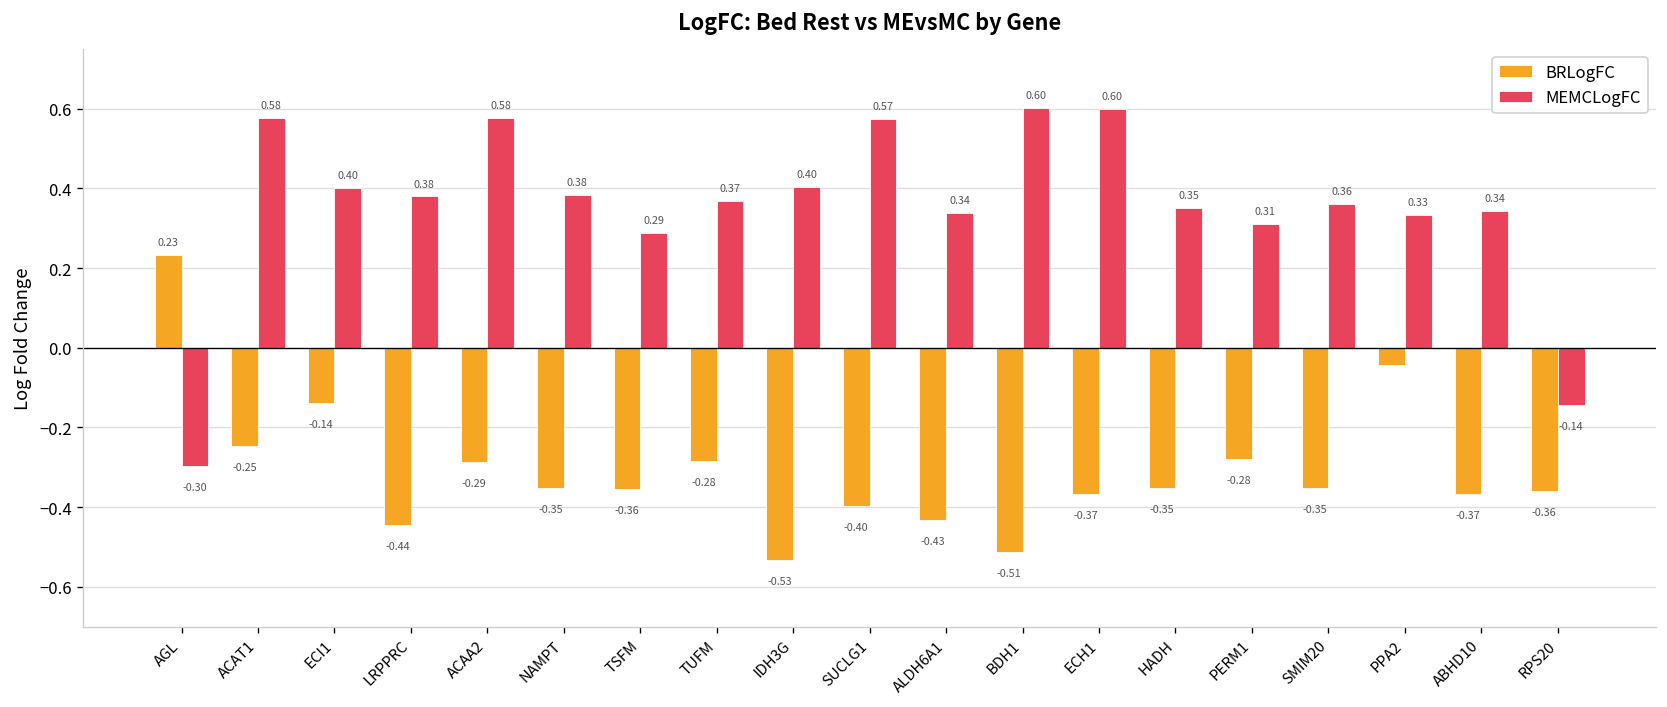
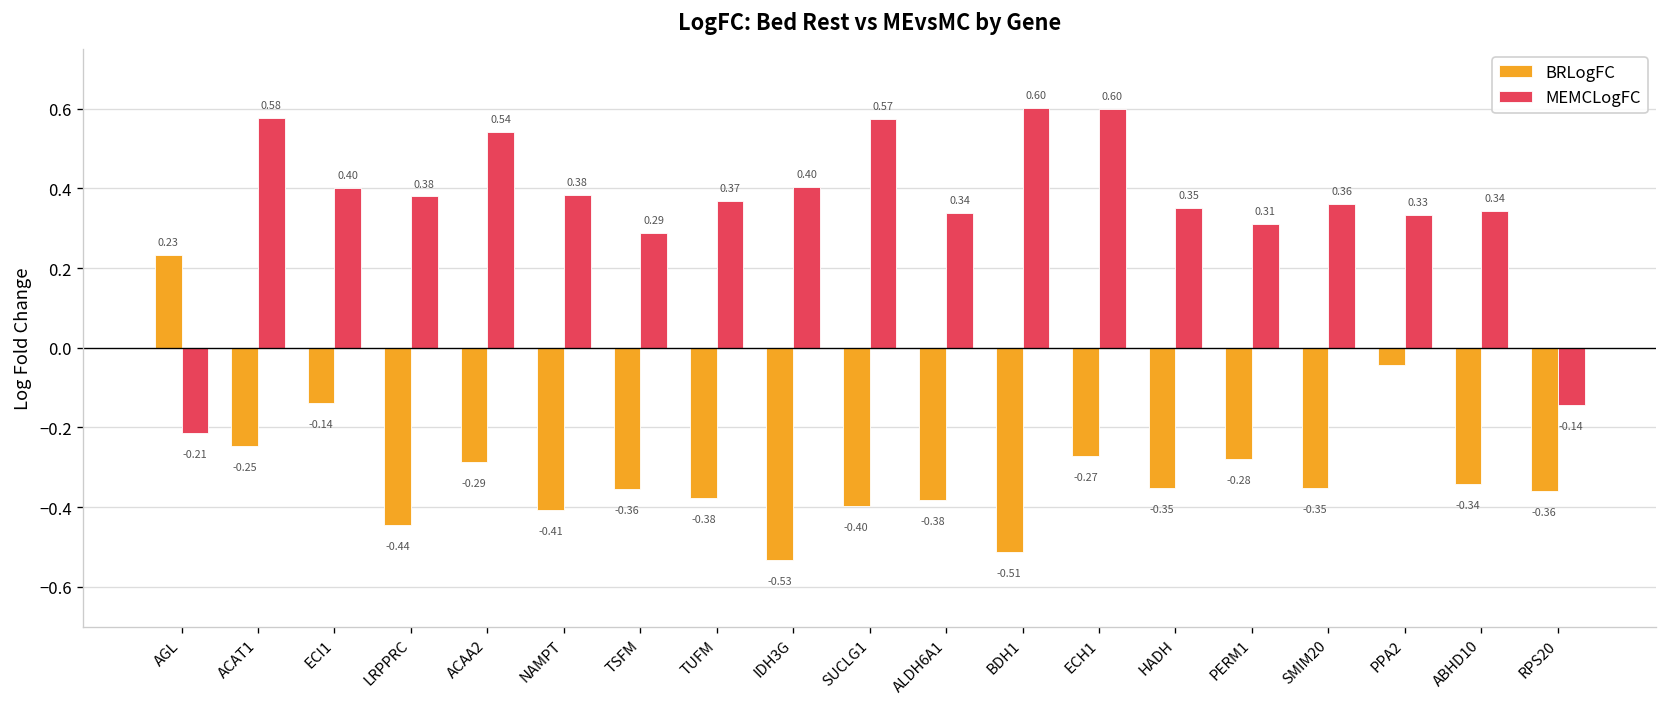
  {
    "BRLogFC": {
      "AGL": 0.23,
      "ACAT1": -0.25,
      "ECI1": -0.14,
      "LRPPRC": -0.44,
      "ACAA2": -0.29,
-     "NAMPT": -0.35,
+     "NAMPT": -0.41,
      "TSFM": -0.36,
-     "TUFM": -0.28,
+     "TUFM": -0.38,
      "IDH3G": -0.53,
      "SUCLG1": -0.40,
-     "ALDH6A1": -0.43,
+     "ALDH6A1": -0.38,
      "BDH1": -0.51,
-     "ECH1": -0.37,
+     "ECH1": -0.27,
      "HADH": -0.35,
      "PERM1": -0.28,
      "SMIM20": -0.35,
-     "ABHD10": -0.37,
+     "ABHD10": -0.34,
      "RPS20": -0.36
    },
    "MEMCLogFC": {
-     "AGL": -0.30,
+     "AGL": -0.21,
      "ACAT1": 0.58,
      "ECI1": 0.40,
      "LRPPRC": 0.38,
-     "ACAA2": 0.58,
+     "ACAA2": 0.54,
      "NAMPT": 0.38,
      "TSFM": 0.29,
      "TUFM": 0.37,
      "IDH3G": 0.40,
      "SUCLG1": 0.57,
      "ALDH6A1": 0.34,
      "BDH1": 0.60,
      "ECH1": 0.60,
      "HADH": 0.35,
      "PERM1": 0.31,
      "SMIM20": 0.36,
      "PPA2": 0.33,
      "ABHD10": 0.34,
      "RPS20": -0.14
    }
  }
